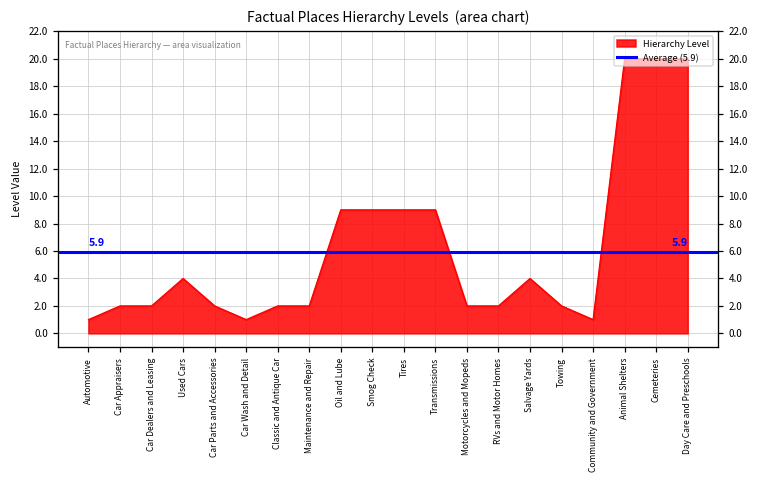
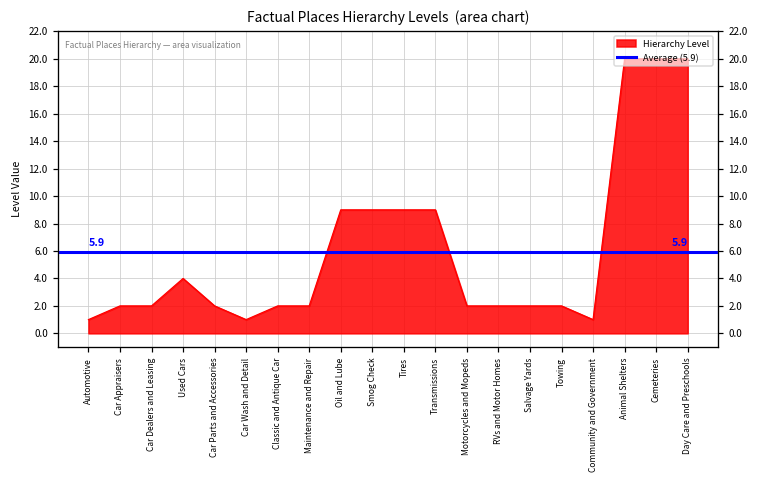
  {
    "Automotive": 1,
    "Car Appraisers": 2,
    "Car Dealers and Leasing": 2,
    "Used Cars": 4,
    "Car Parts and Accessories": 2,
    "Car Wash and Detail": 1,
    "Classic and Antique Car": 2,
    "Maintenance and Repair": 2,
    "Oil and Lube": 9,
    "Smog Check": 9,
    "Tires": 9,
    "Transmissions": 9,
    "Motorcycles and Mopeds": 2,
    "RVs and Motor Homes": 2,
-   "Salvage Yards": 4,
+   "Salvage Yards": 2,
    "Towing": 2,
    "Community and Government": 1
  }
